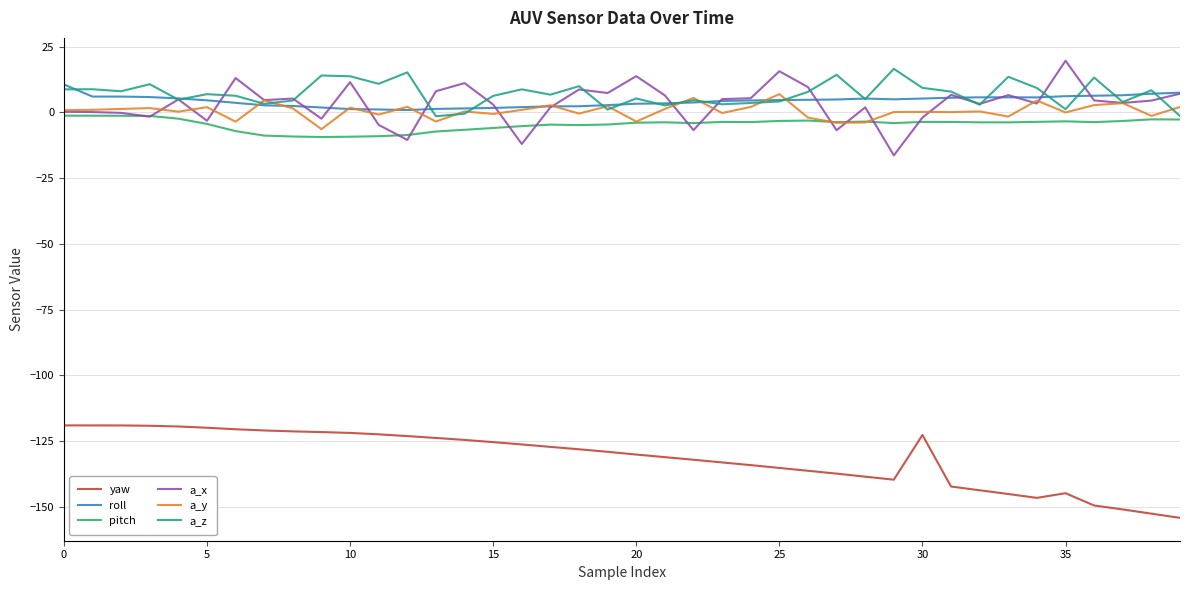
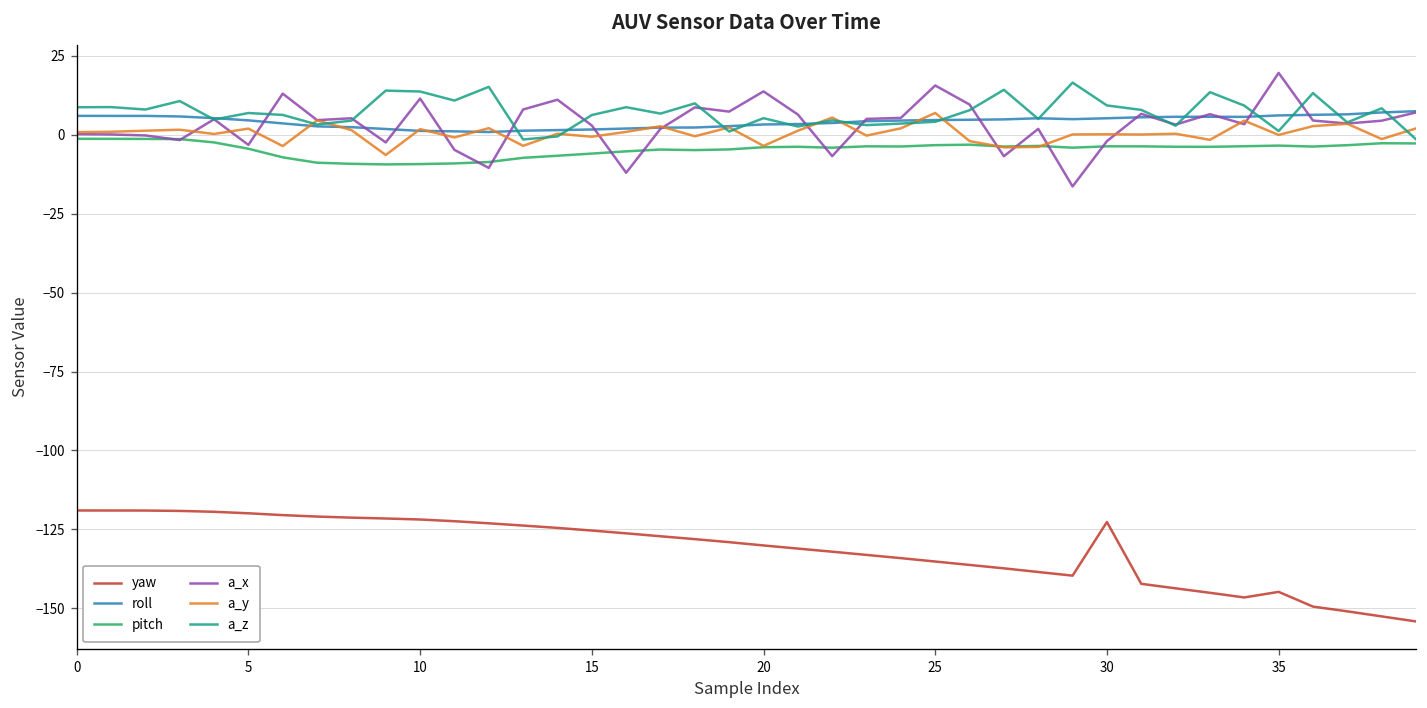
  {
    "yaw": {
      "0": -119,
      "5": -120,
      "10": -122,
      "15": -125,
      "20": -130,
      "25": -135,
      "30": -123,
      "35": -145
    },
    "roll": {
-     "0": 11,
+     "0": 6,
      "5": 5,
      "15": 2,
      "20": 3,
      "30": 5,
      "35": 6
    },
    "a_x": {
      "5": -3,
      "10": 11,
      "15": 3,
      "20": 14,
      "25": 16,
      "30": -2,
      "35": 20
    },
    "a_y": {
      "5": 2,
      "15": -1,
      "25": 7,
      "30": 0,
      "35": 0
    }
  }
